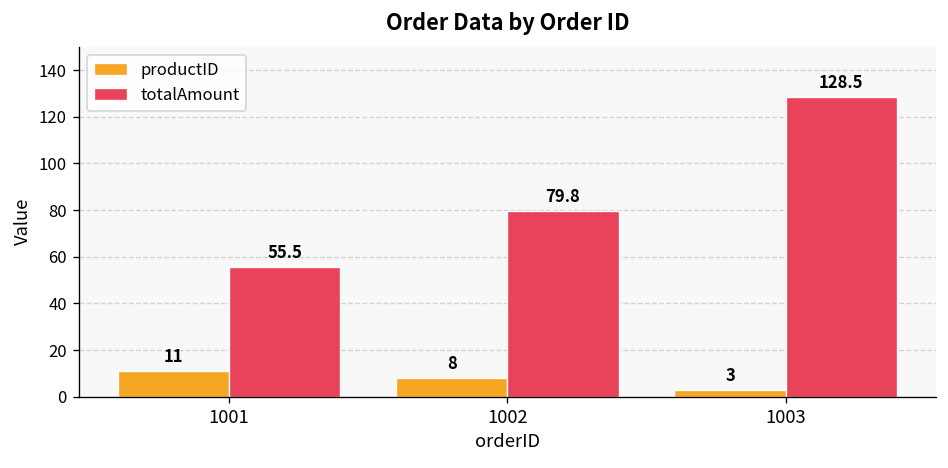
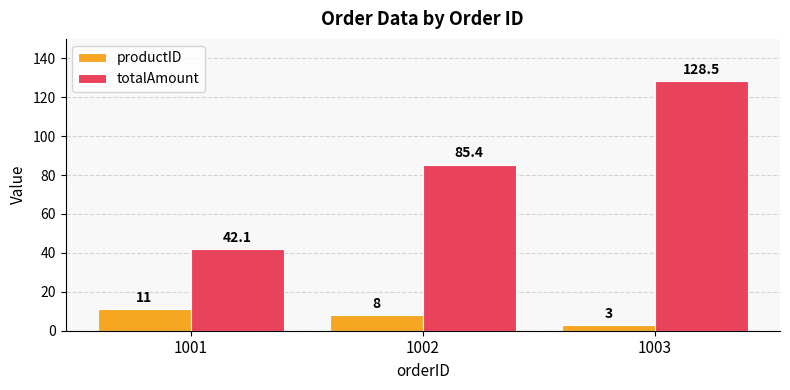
  {
    "productID": {
      "1001": 11,
      "1002": 8,
      "1003": 3
    },
    "totalAmount": {
-     "1001": 55.5,
-     "1002": 79.8,
+     "1001": 42.1,
+     "1002": 85.4,
      "1003": 128.5
    }
  }
